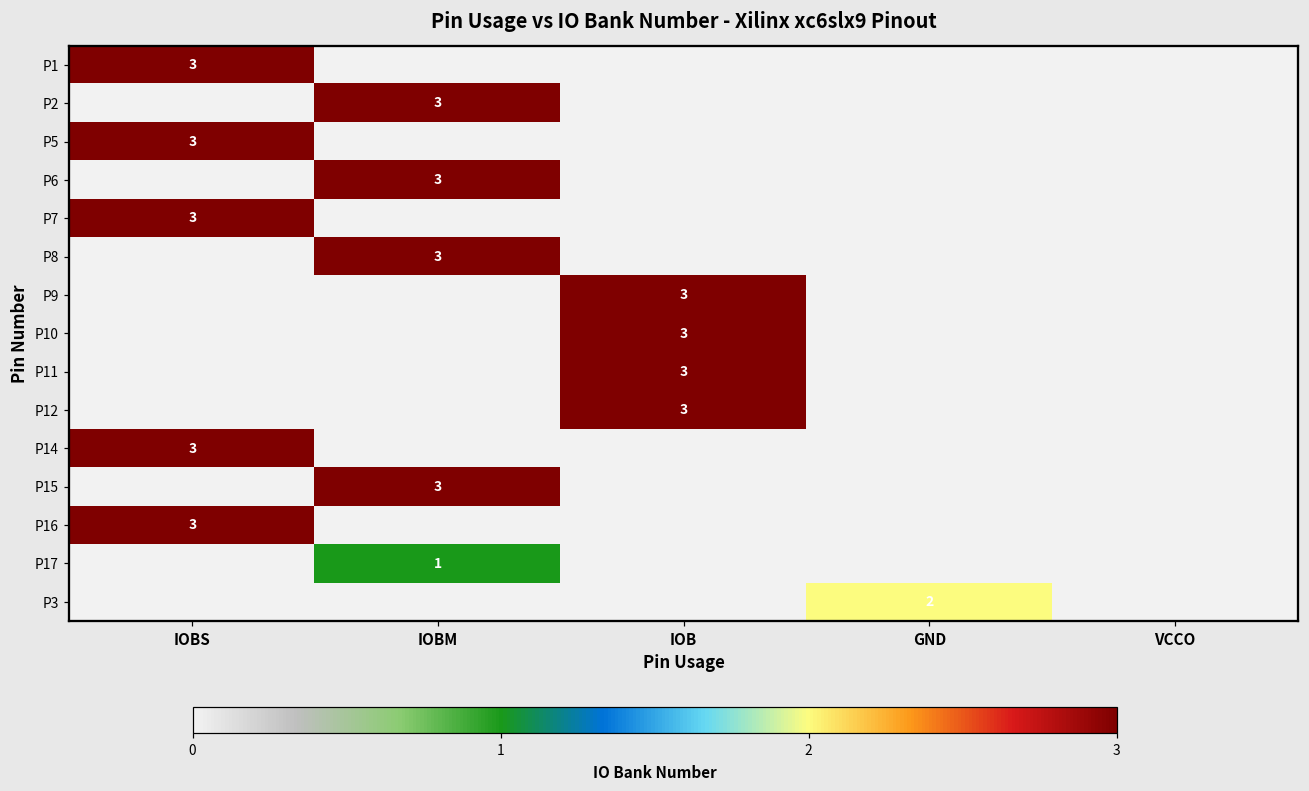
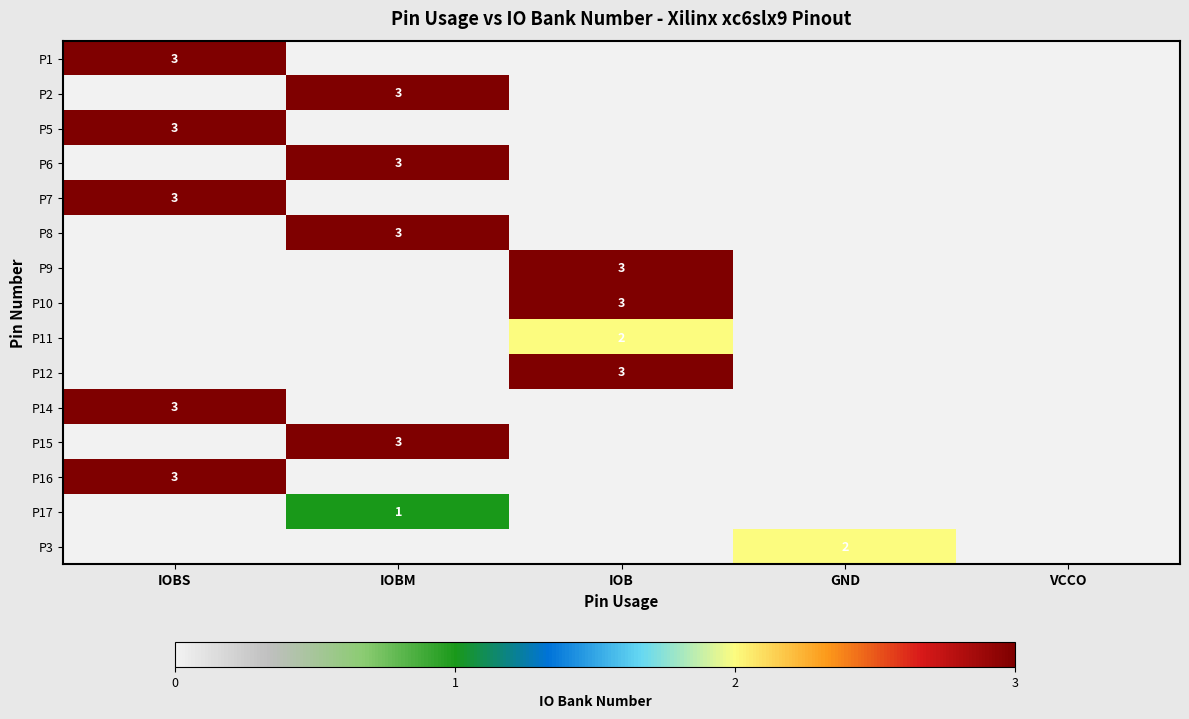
  {
    "P1": {
      "IOBS": 3
    },
    "P2": {
      "IOBM": 3
    },
    "P5": {
      "IOBS": 3
    },
    "P6": {
      "IOBM": 3
    },
    "P7": {
      "IOBS": 3
    },
    "P8": {
      "IOBM": 3
    },
    "P9": {
      "IOB": 3
    },
    "P10": {
      "IOB": 3
    },
    "P11": {
-     "IOB": 3
+     "IOB": 2
    },
    "P12": {
      "IOB": 3
    },
    "P14": {
      "IOBS": 3
    },
    "P15": {
      "IOBM": 3
    },
    "P16": {
      "IOBS": 3
    },
    "P17": {
      "IOBM": 1
    },
    "P3": {
      "GND": 2
    }
  }
